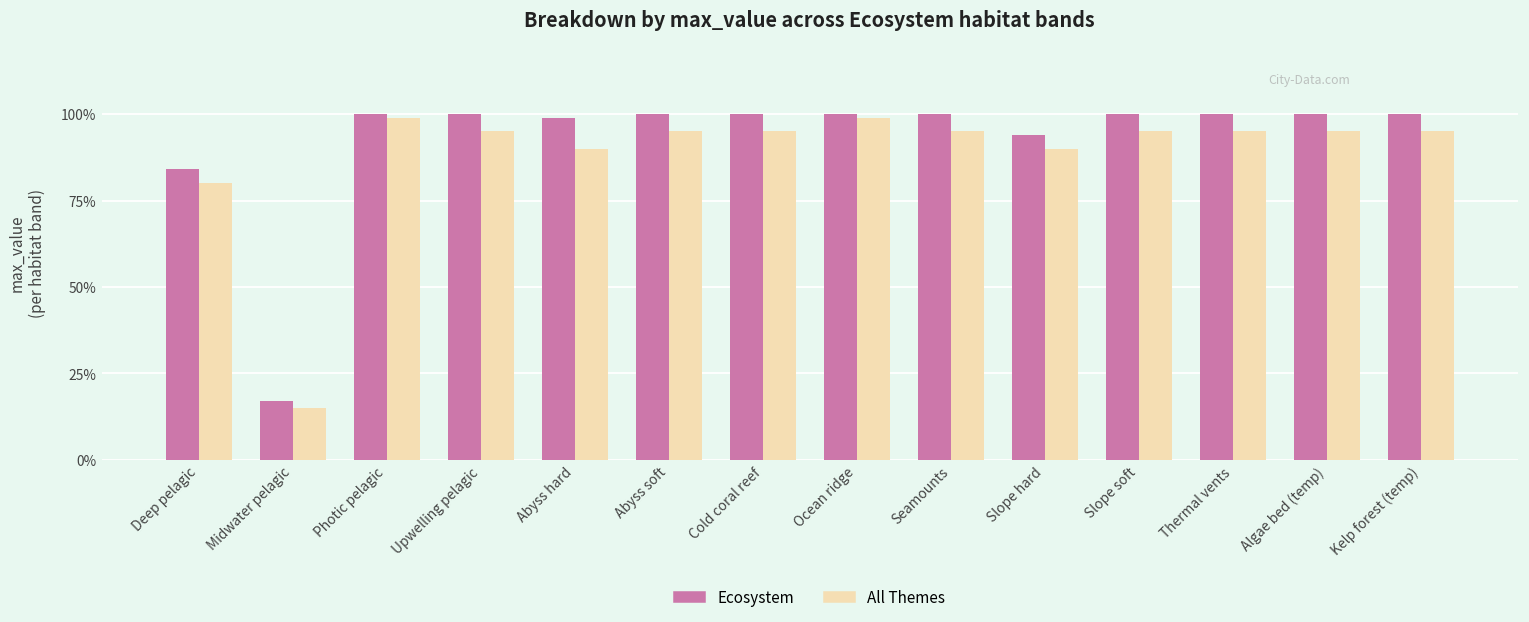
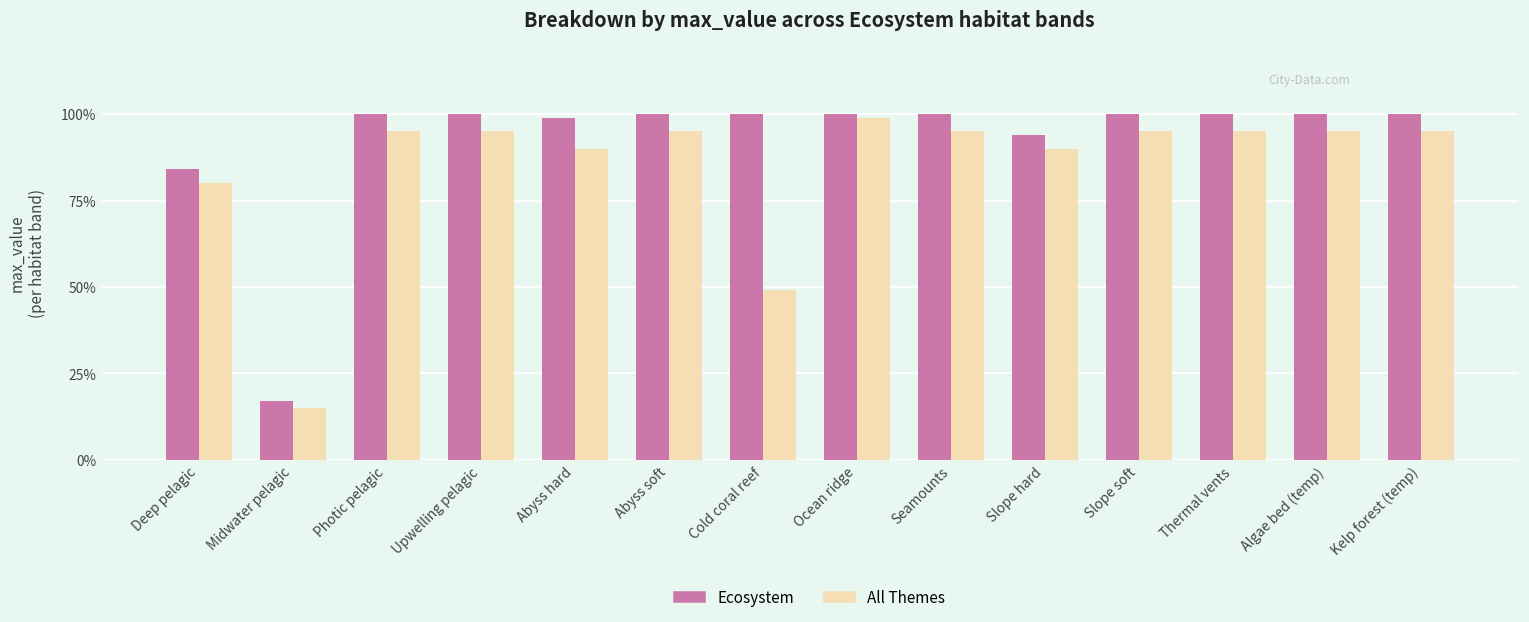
  {
    "Ecosystem": {
      "Deep pelagic": "84%",
      "Midwater pelagic": "17%",
      "Photic pelagic": "100%",
      "Upwelling pelagic": "100%",
      "Abyss hard": "99%",
      "Abyss soft": "100%",
      "Cold coral reef": "100%",
      "Ocean ridge": "100%",
      "Seamounts": "100%",
      "Slope hard": "94%",
      "Slope soft": "100%",
      "Thermal vents": "100%",
      "Algae bed (temp)": "100%",
      "Kelp forest (temp)": "100%"
    },
    "All Themes": {
      "Deep pelagic": "80%",
      "Midwater pelagic": "15%",
-     "Photic pelagic": "99%",
+     "Photic pelagic": "95%",
      "Upwelling pelagic": "95%",
      "Abyss hard": "90%",
      "Abyss soft": "95%",
-     "Cold coral reef": "95%",
+     "Cold coral reef": "49%",
      "Ocean ridge": "99%",
      "Seamounts": "95%",
      "Slope hard": "90%",
      "Slope soft": "95%",
      "Thermal vents": "95%",
      "Algae bed (temp)": "95%",
      "Kelp forest (temp)": "95%"
    }
  }
